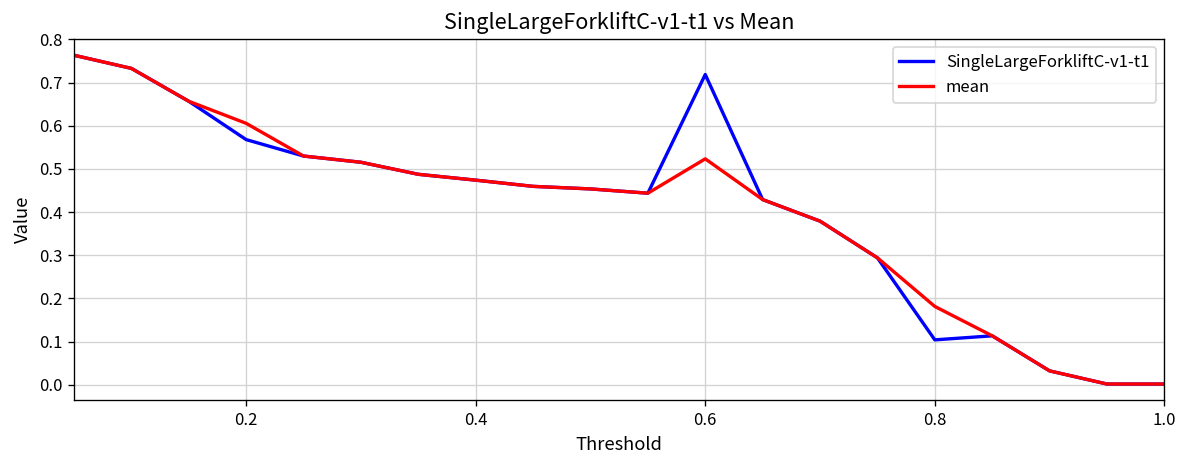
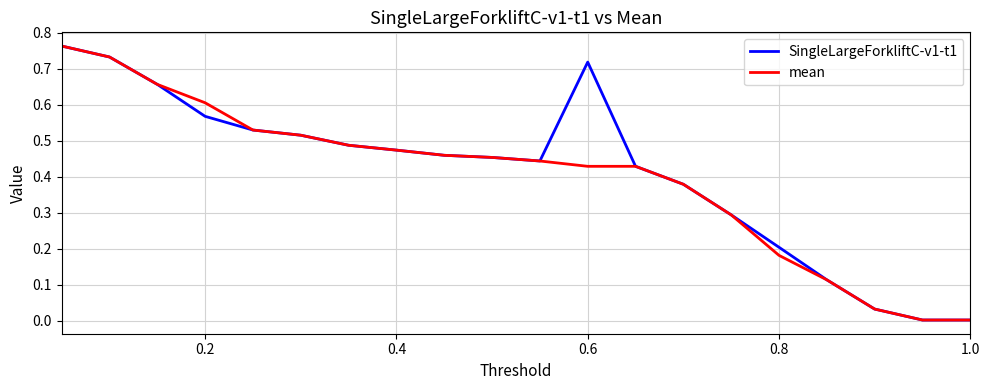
  {
    "SingleLargeForkliftC-v1-t1": {
      "0.2": 0.57,
      "0.6": 0.72,
-     "0.8": 0.10
+     "0.8": 0.20
    },
    "mean": {
      "0.2": 0.61,
-     "0.6": 0.52,
+     "0.6": 0.43,
      "0.8": 0.18
    }
  }
